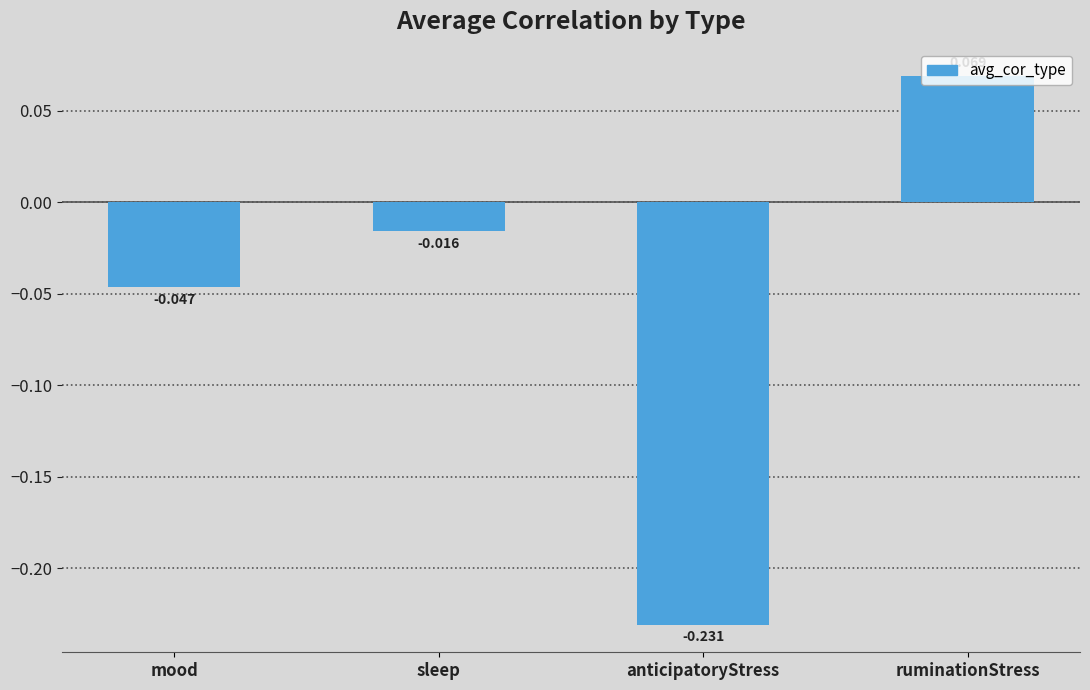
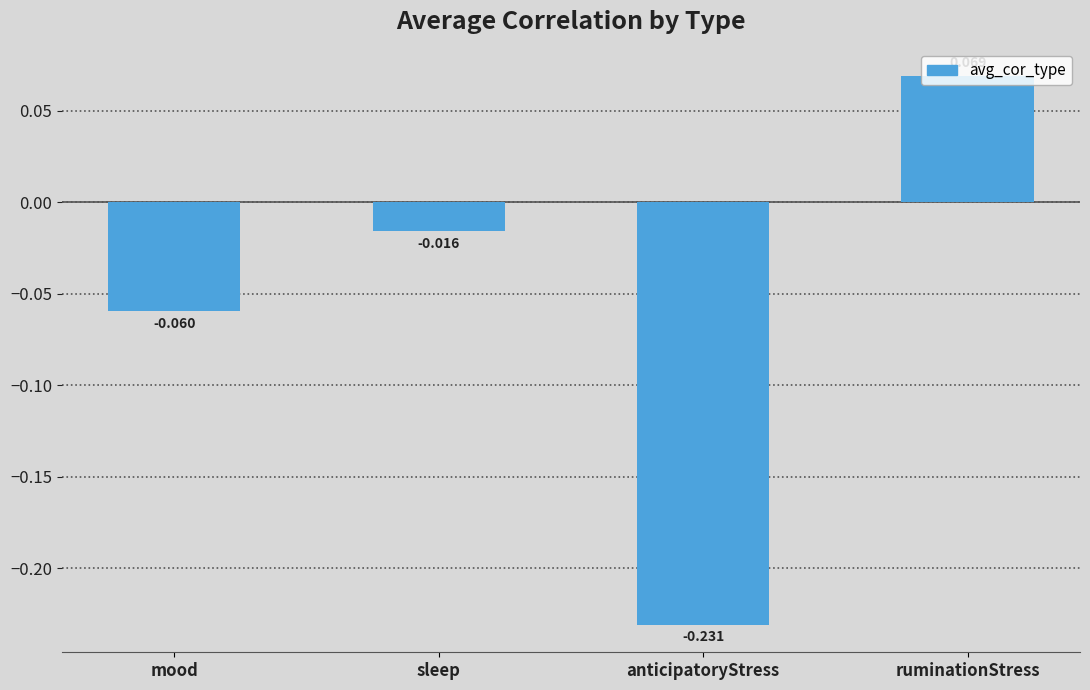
  {
-   "mood": -0.047,
+   "mood": -0.060,
    "sleep": -0.016,
    "anticipatoryStress": -0.231
  }
